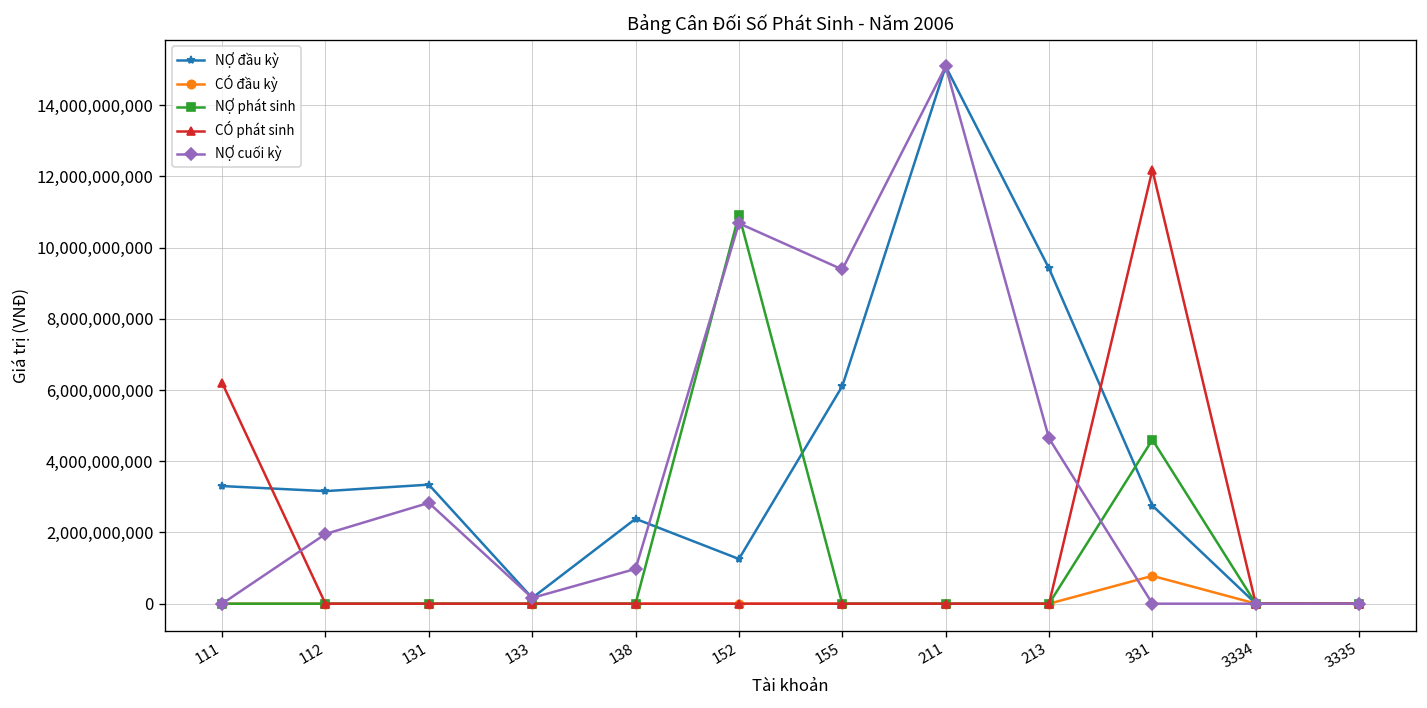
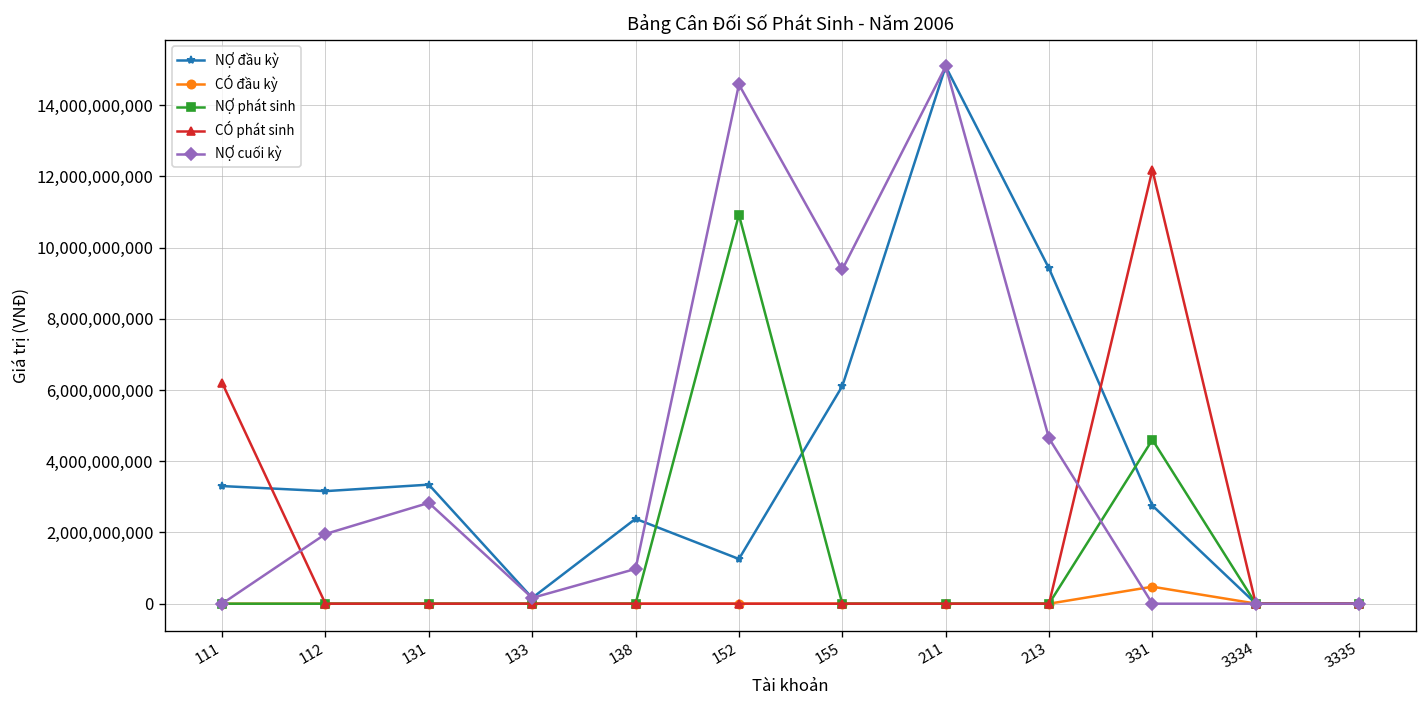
  {
    "NỢ đầu kỳ": {
      "111": "3,300,000,000",
      "112": "3,200,000,000",
      "131": "3,300,000,000",
      "138": "2,400,000,000",
      "152": "1,300,000,000",
      "155": "6,100,000,000",
      "213": "9,400,000,000",
      "331": "2,800,000,000"
    },
    "CÓ đầu kỳ": {
-     "331": "800,000,000"
+     "331": "500,000,000"
    },
    "NỢ phát sinh": {
      "152": "10,900,000,000",
      "331": "4,600,000,000"
    },
    "CÓ phát sinh": {
      "111": "6,200,000,000",
      "331": "12,200,000,000"
    },
    "NỢ cuối kỳ": {
      "112": "2,000,000,000",
      "131": "2,800,000,000",
      "138": "1,000,000,000",
-     "152": "10,700,000,000",
+     "152": "14,600,000,000",
      "155": "9,400,000,000",
      "213": "4,600,000,000",
      "331": "0"
    }
  }
